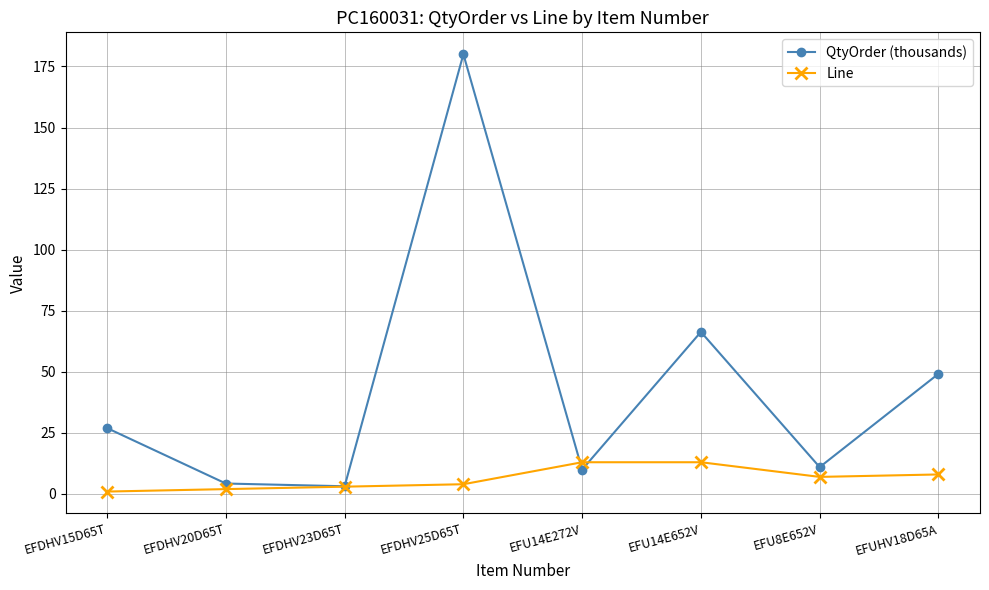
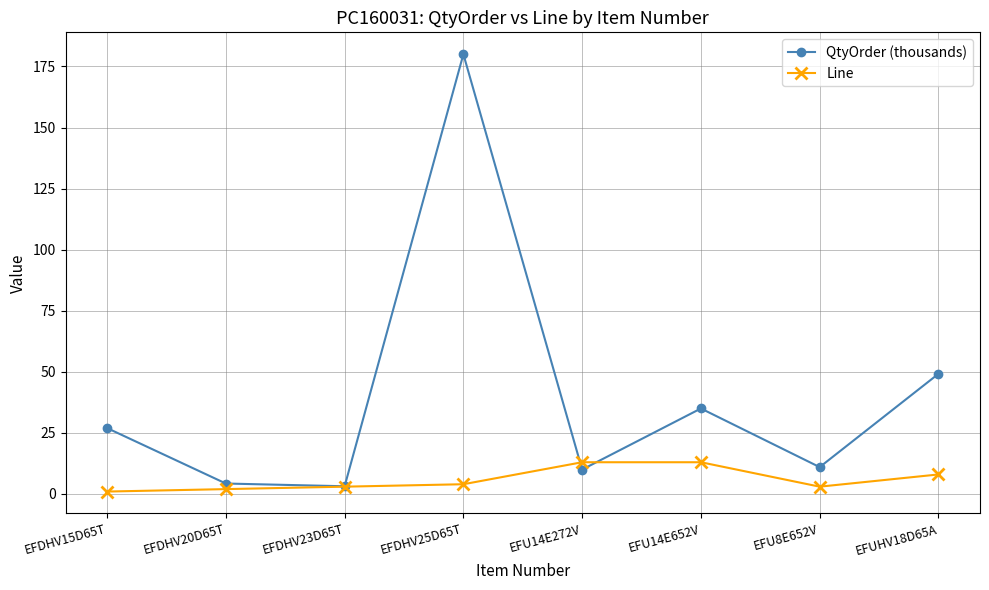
  {
    "QtyOrder (thousands)": {
      "EFDHV15D65T": 27,
      "EFDHV20D65T": 4,
      "EFDHV25D65T": 180,
      "EFU14E272V": 10,
-     "EFU14E652V": 66,
+     "EFU14E652V": 35,
      "EFU8E652V": 11,
      "EFUHV18D65A": 49
    },
    "Line": {
      "EFDHV15D65T": 1,
      "EFDHV20D65T": 2,
      "EFDHV25D65T": 4,
      "EFU14E272V": 13,
      "EFU14E652V": 13,
-     "EFU8E652V": 7,
+     "EFU8E652V": 3,
      "EFUHV18D65A": 8
    }
  }
